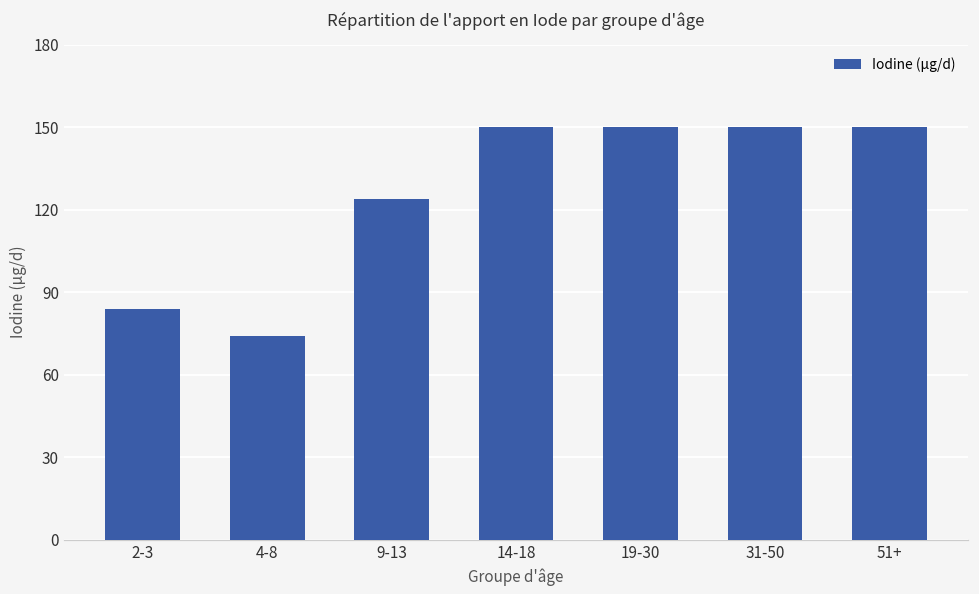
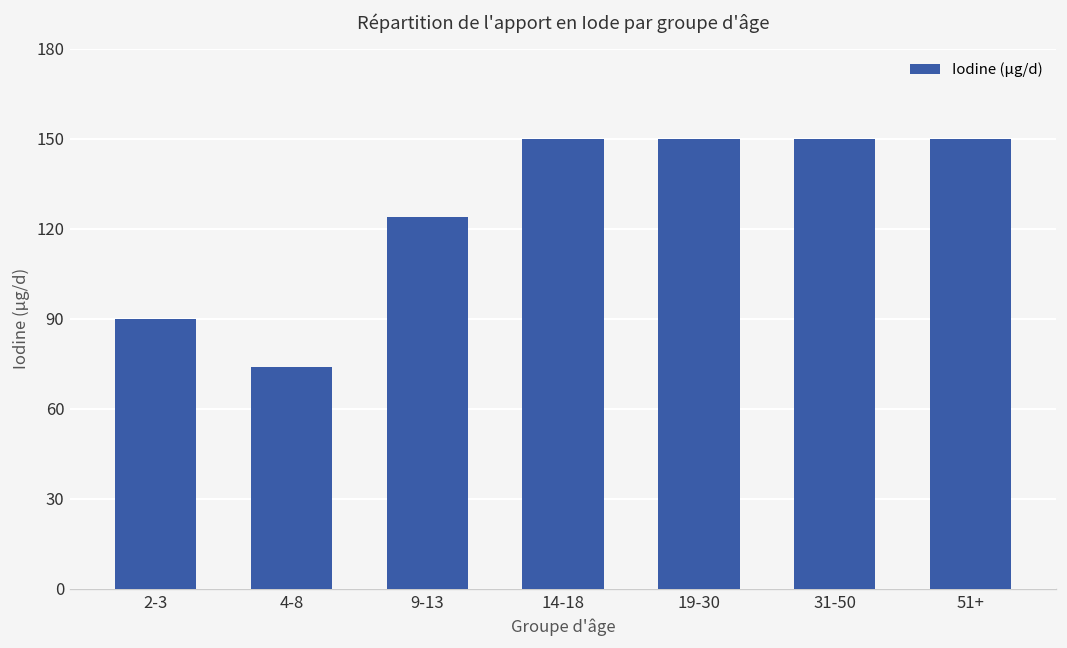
  {
-   "2-3": 84,
+   "2-3": 90,
    "4-8": 74,
    "9-13": 124,
    "14-18": 150,
    "19-30": 150,
    "31-50": 150,
    "51+": 150
  }
